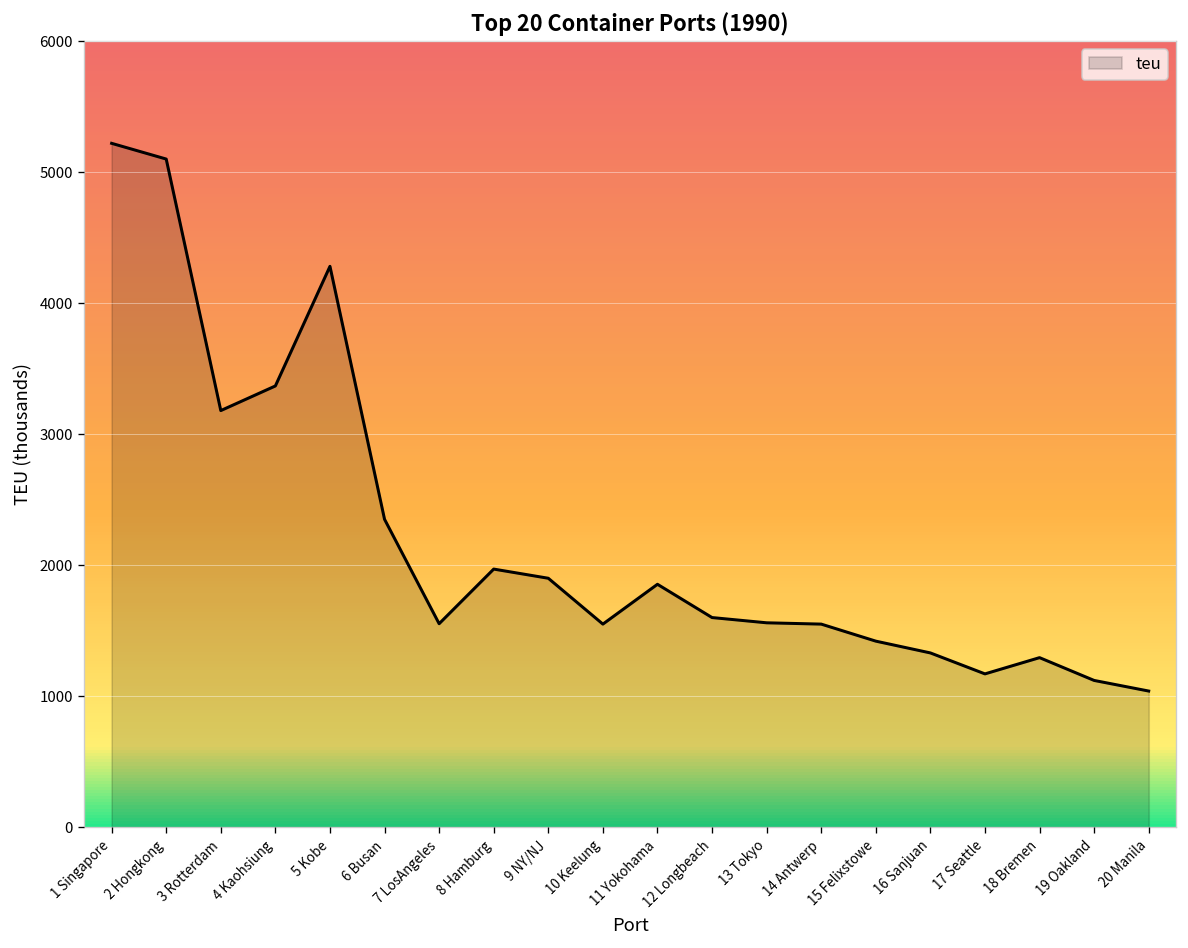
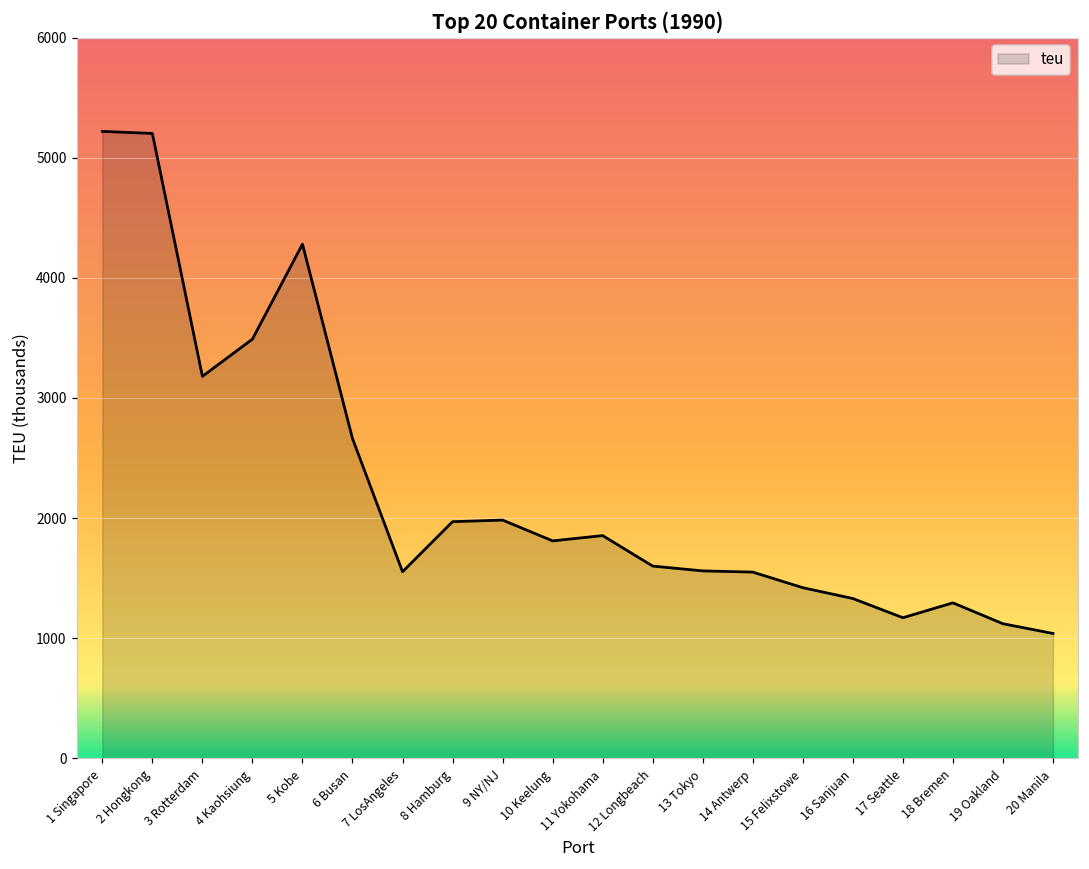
  {
    "1 Singapore": 5220,
-   "2 Hongkong": 5100,
+   "2 Hongkong": 5200,
    "3 Rotterdam": 3180,
-   "4 Kaohsiung": 3370,
+   "4 Kaohsiung": 3490,
    "5 Kobe": 4280,
-   "6 Busan": 2350,
+   "6 Busan": 2660,
    "7 LosAngeles": 1550,
    "8 Hamburg": 1970,
-   "9 NY/NJ": 1900,
-   "10 Keelung": 1550,
+   "9 NY/NJ": 1980,
+   "10 Keelung": 1810,
    "11 Yokohama": 1850,
    "12 Longbeach": 1600,
    "13 Tokyo": 1560,
    "14 Antwerp": 1550,
    "15 Felixstowe": 1420,
    "16 Sanjuan": 1330,
    "17 Seattle": 1170,
    "18 Bremen": 1290,
    "19 Oakland": 1120,
    "20 Manila": 1040
  }
